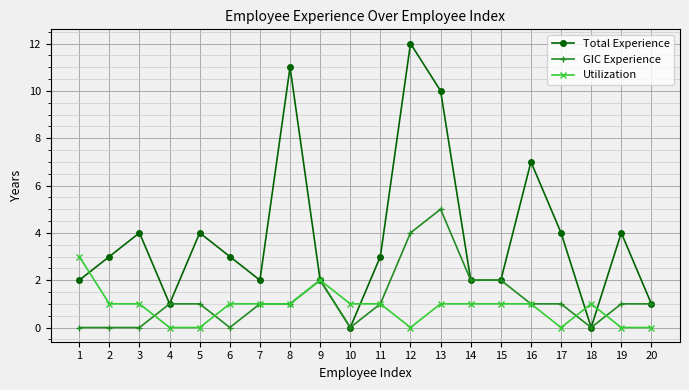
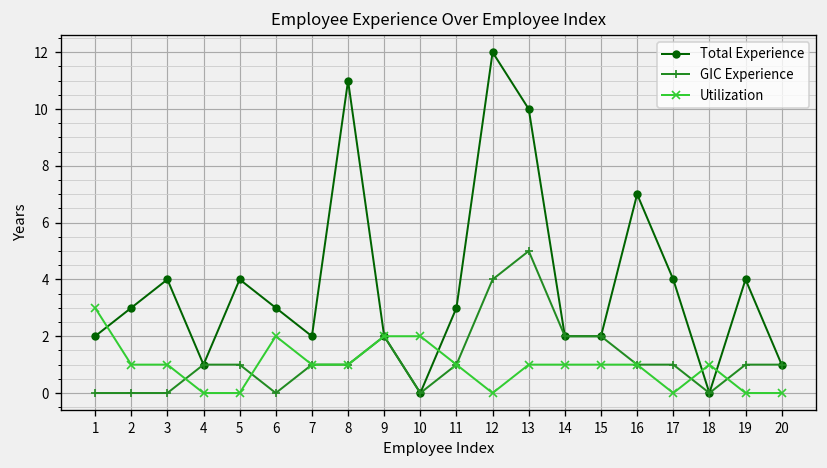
  {
    "Total Experience": {
      "1": 2,
      "2": 3,
      "3": 4,
      "5": 4,
      "6": 3,
      "7": 2,
      "8": 11,
      "11": 3,
      "12": 12,
      "13": 10,
      "16": 7,
      "17": 4,
      "19": 4
    },
    "GIC Experience": {
      "1": 0,
      "2": 0,
      "3": 0,
      "5": 1,
      "6": 0,
      "12": 4,
      "13": 5,
      "17": 1,
      "19": 1
    },
    "Utilization": {
      "1": 3,
      "2": 1,
      "3": 1,
      "4": 0,
      "5": 0,
-     "6": 1,
-     "10": 1,
+     "6": 2,
+     "10": 2,
      "12": 0,
      "13": 1,
      "14": 1,
      "15": 1,
      "17": 0,
      "18": 1,
      "19": 0,
      "20": 0
    }
  }
